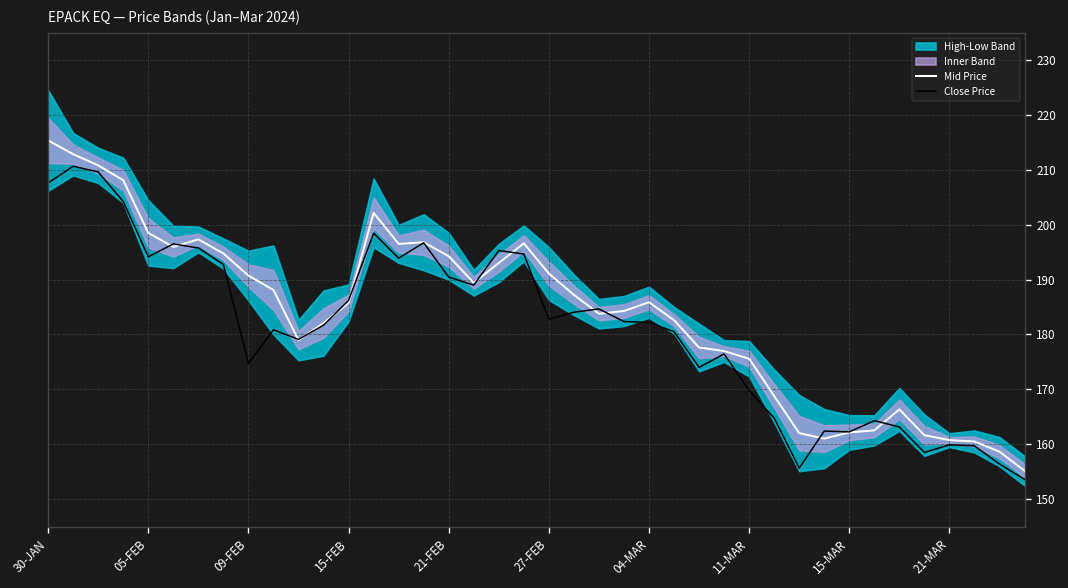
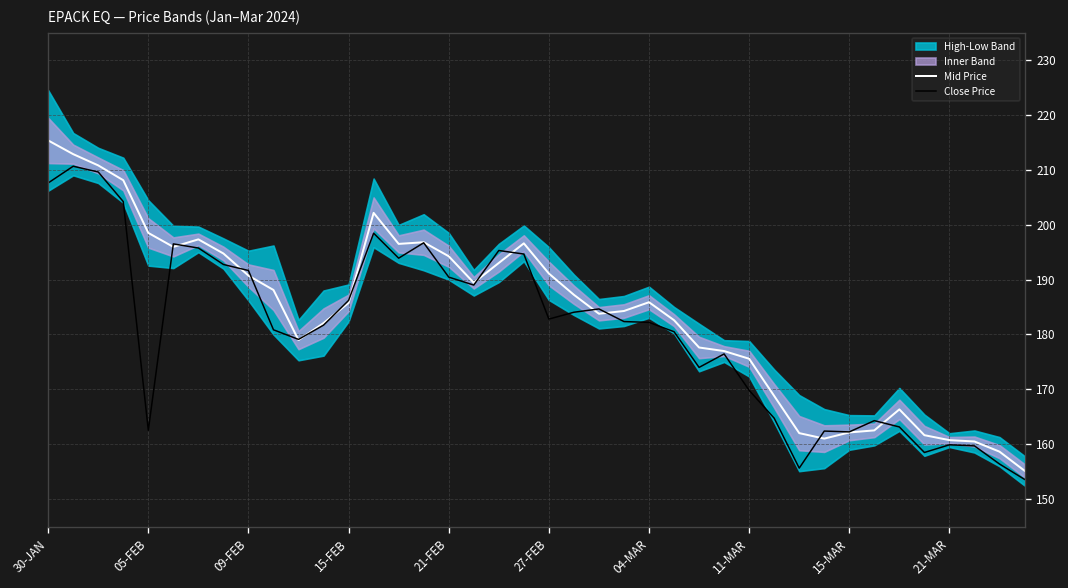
  {
    "Mid Price": {
      "30-JAN": 215,
      "05-FEB": 199,
      "09-FEB": 191,
      "21-FEB": 194,
      "27-FEB": 191,
      "04-MAR": 186,
      "11-MAR": 176,
      "21-MAR": 161
    },
    "Close Price": {
      "30-JAN": 208,
-     "05-FEB": 194,
-     "09-FEB": 175,
+     "05-FEB": 163,
+     "09-FEB": 192,
      "21-FEB": 190,
      "27-FEB": 183,
      "04-MAR": 182,
      "11-MAR": 170,
      "21-MAR": 160
    }
  }
